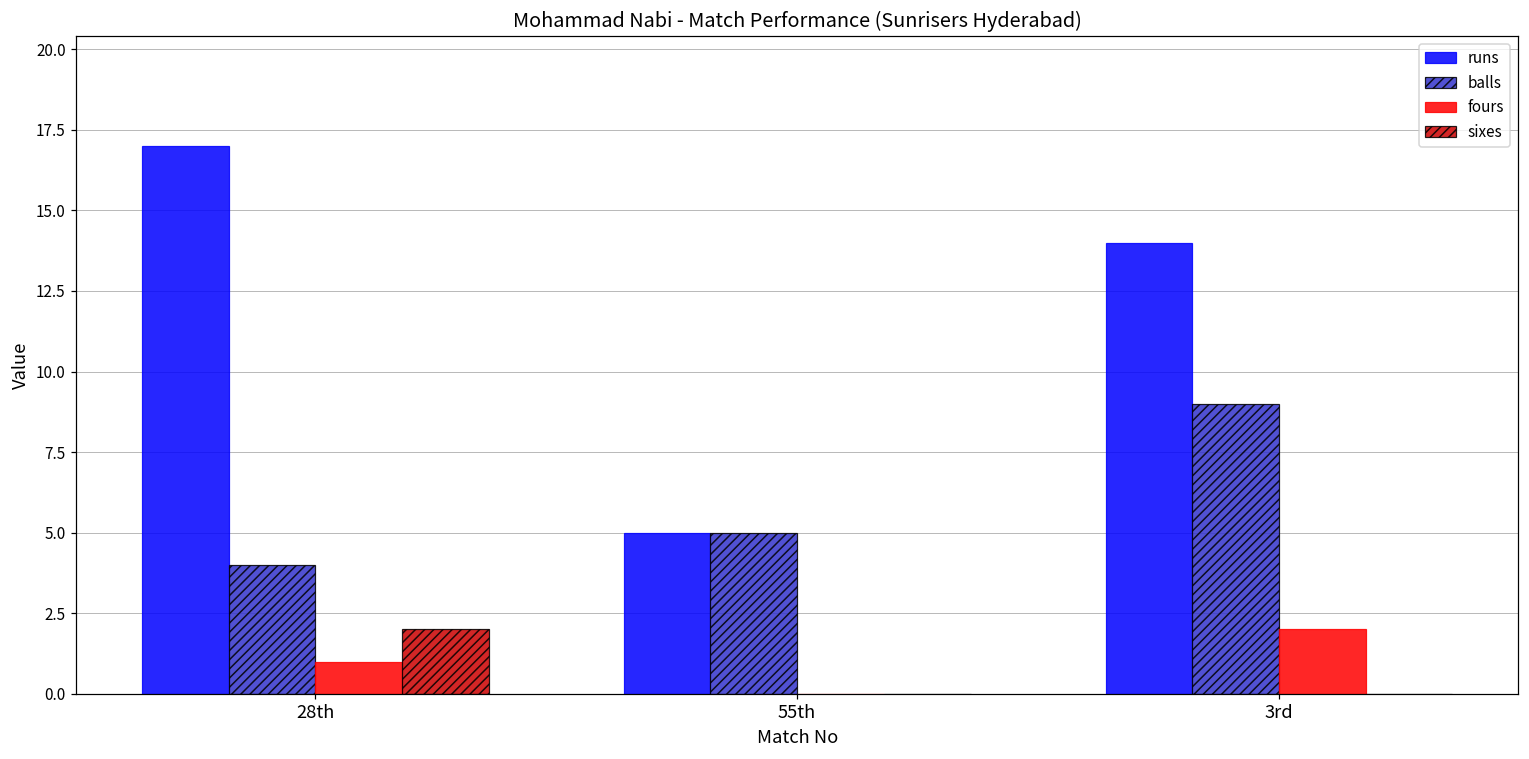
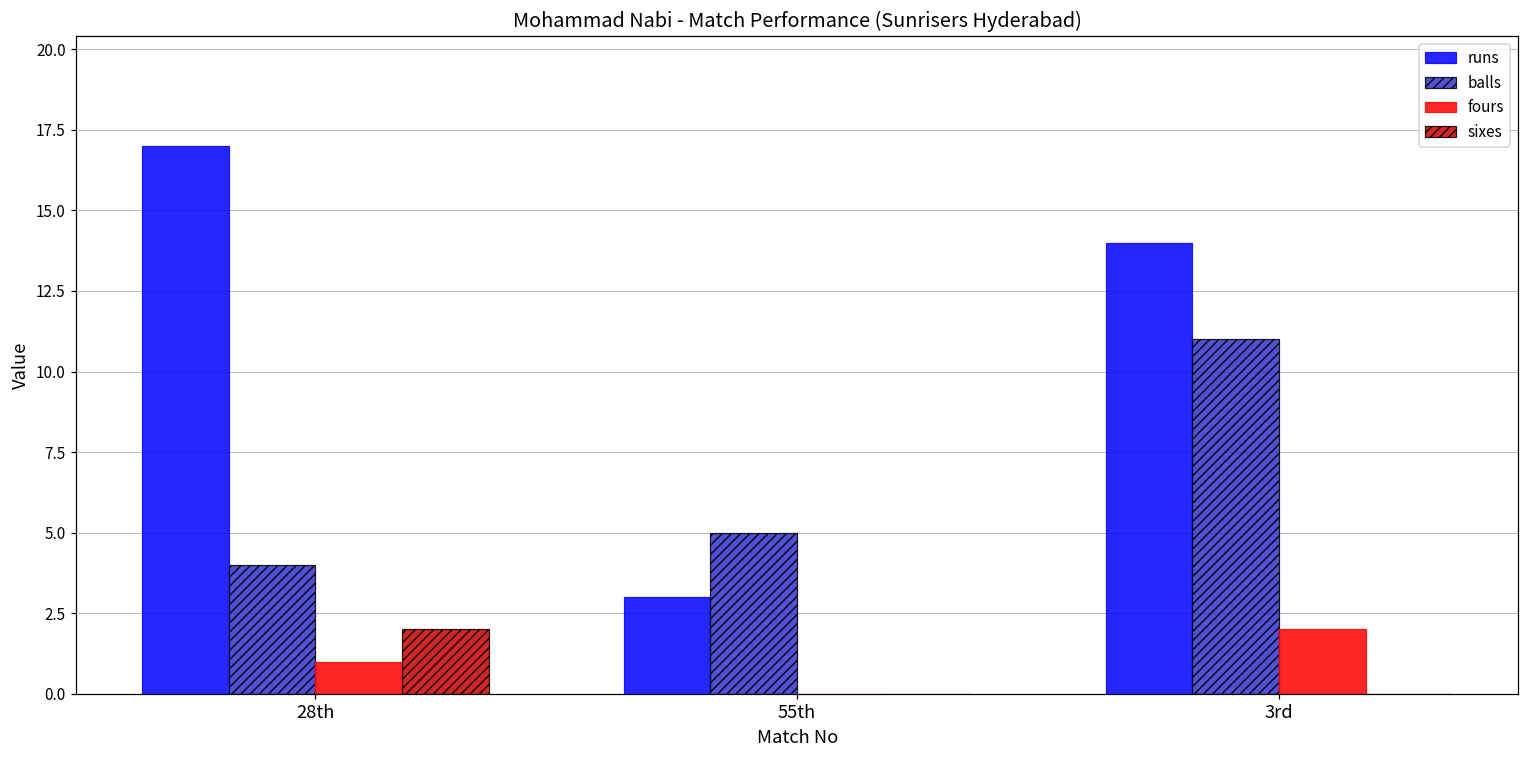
  {
    "runs": {
      "28th": 17,
-     "55th": 5,
+     "55th": 3,
      "3rd": 14
    },
    "balls": {
      "28th": 4,
      "55th": 5,
-     "3rd": 9
+     "3rd": 11
    }
  }
